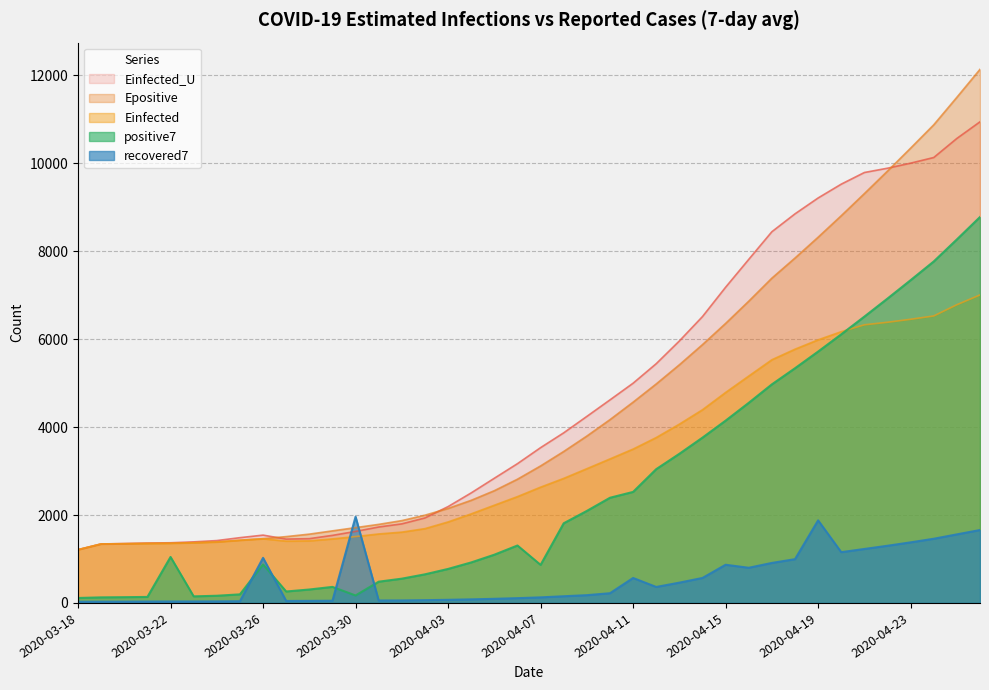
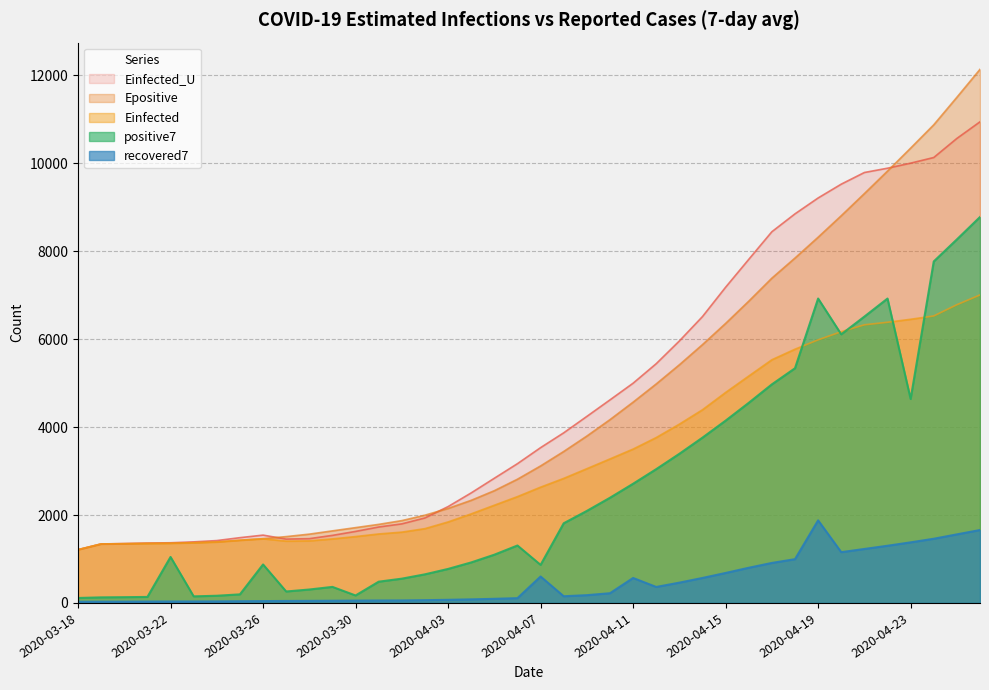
  {
    "positive7": {
      "2020-03-18": 100,
      "2020-03-22": 1000,
      "2020-03-26": 900,
      "2020-03-30": 200,
      "2020-04-03": 800,
      "2020-04-07": 900,
-     "2020-04-11": 2500,
+     "2020-04-11": 2700,
      "2020-04-15": 4100,
-     "2020-04-19": 5700,
-     "2020-04-23": 7300
+     "2020-04-19": 6900,
+     "2020-04-23": 4600
    },
    "recovered7": {
      "2020-03-18": 0,
      "2020-03-22": 0,
-     "2020-03-26": 1000,
-     "2020-03-30": 2000,
+     "2020-03-26": 0,
+     "2020-03-30": 100,
      "2020-04-03": 100,
-     "2020-04-07": 100,
+     "2020-04-07": 600,
      "2020-04-11": 600,
-     "2020-04-15": 900,
+     "2020-04-15": 700,
      "2020-04-19": 1900,
      "2020-04-23": 1400
    }
  }
